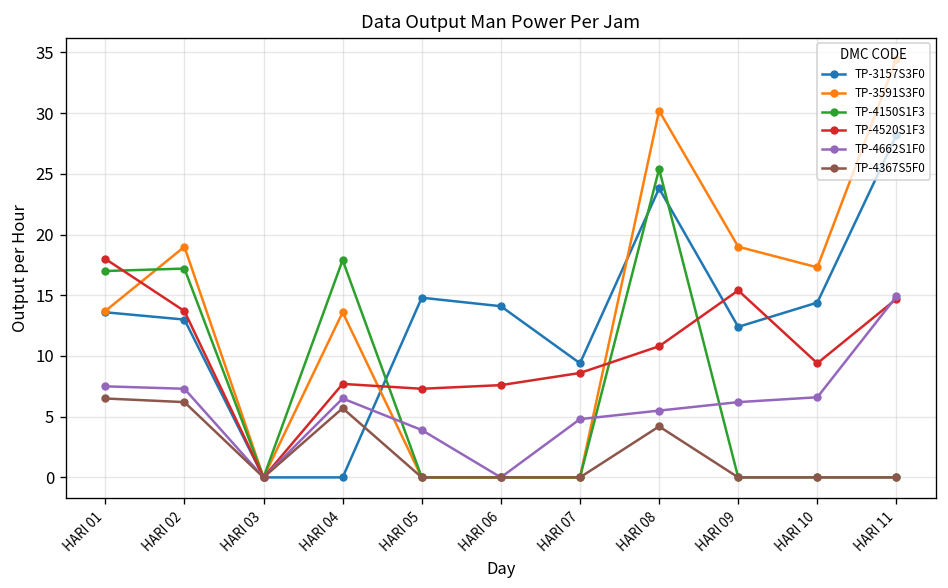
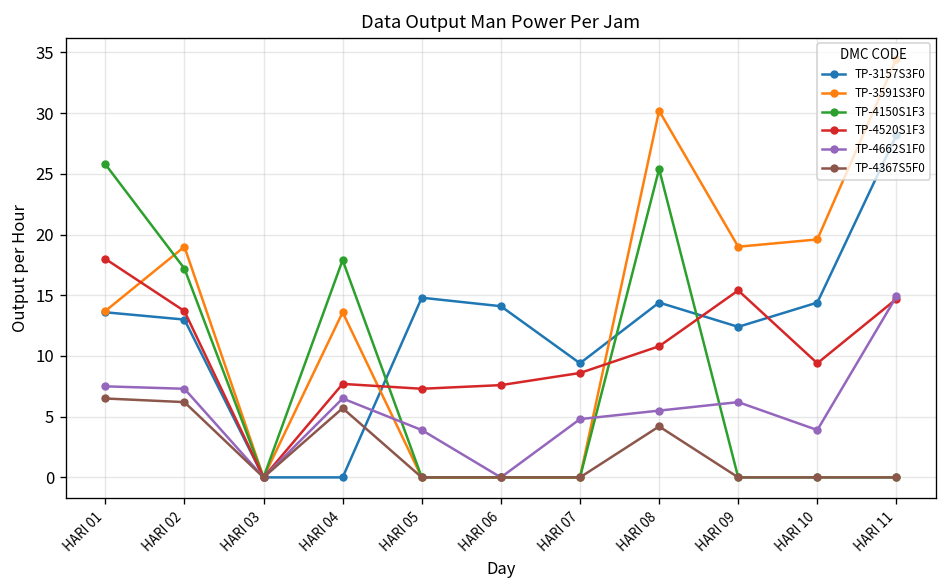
  {
    "TP-3157S3F0": {
      "HARI 02": 13.0,
      "HARI 04": 0.0,
      "HARI 05": 14.8,
      "HARI 06": 14.1,
      "HARI 07": 9.4,
-     "HARI 08": 23.8,
+     "HARI 08": 14.4,
      "HARI 09": 12.4,
      "HARI 10": 14.4
    },
    "TP-3591S3F0": {
      "HARI 02": 19.0,
      "HARI 04": 13.6,
      "HARI 08": 30.2,
      "HARI 09": 19.0,
-     "HARI 10": 17.3
+     "HARI 10": 19.6
    },
    "TP-4150S1F3": {
-     "HARI 01": 17.0,
+     "HARI 01": 25.8,
      "HARI 02": 17.2,
      "HARI 04": 17.9,
      "HARI 08": 25.4
    },
    "TP-4520S1F3": {
      "HARI 01": 18.0,
      "HARI 02": 13.7,
      "HARI 04": 7.7,
      "HARI 05": 7.3,
      "HARI 06": 7.6,
      "HARI 07": 8.6,
      "HARI 08": 10.8,
      "HARI 09": 15.4,
      "HARI 10": 9.4
    },
    "TP-4662S1F0": {
      "HARI 01": 7.5,
      "HARI 02": 7.3,
      "HARI 04": 6.5,
      "HARI 05": 3.9,
      "HARI 07": 4.8,
      "HARI 08": 5.5,
      "HARI 09": 6.2,
-     "HARI 10": 6.6
+     "HARI 10": 3.9
    },
    "TP-4367S5F0": {
      "HARI 01": 6.5,
      "HARI 02": 6.2,
      "HARI 04": 5.7,
      "HARI 08": 4.2
    }
  }
